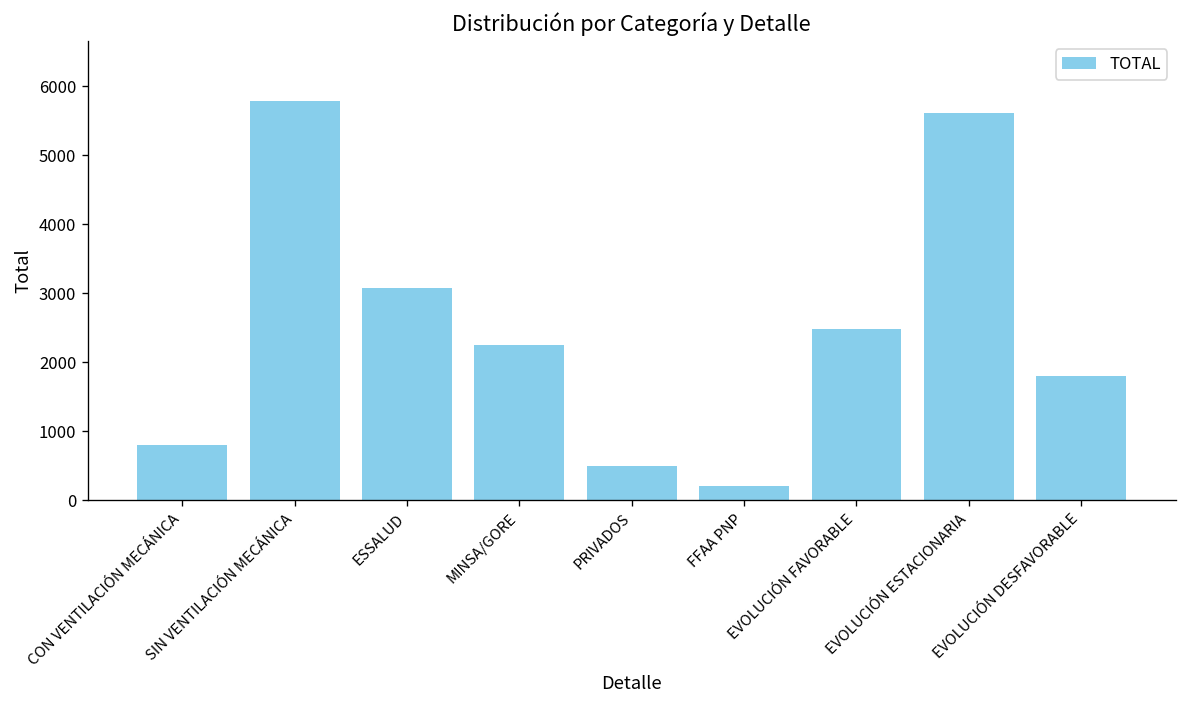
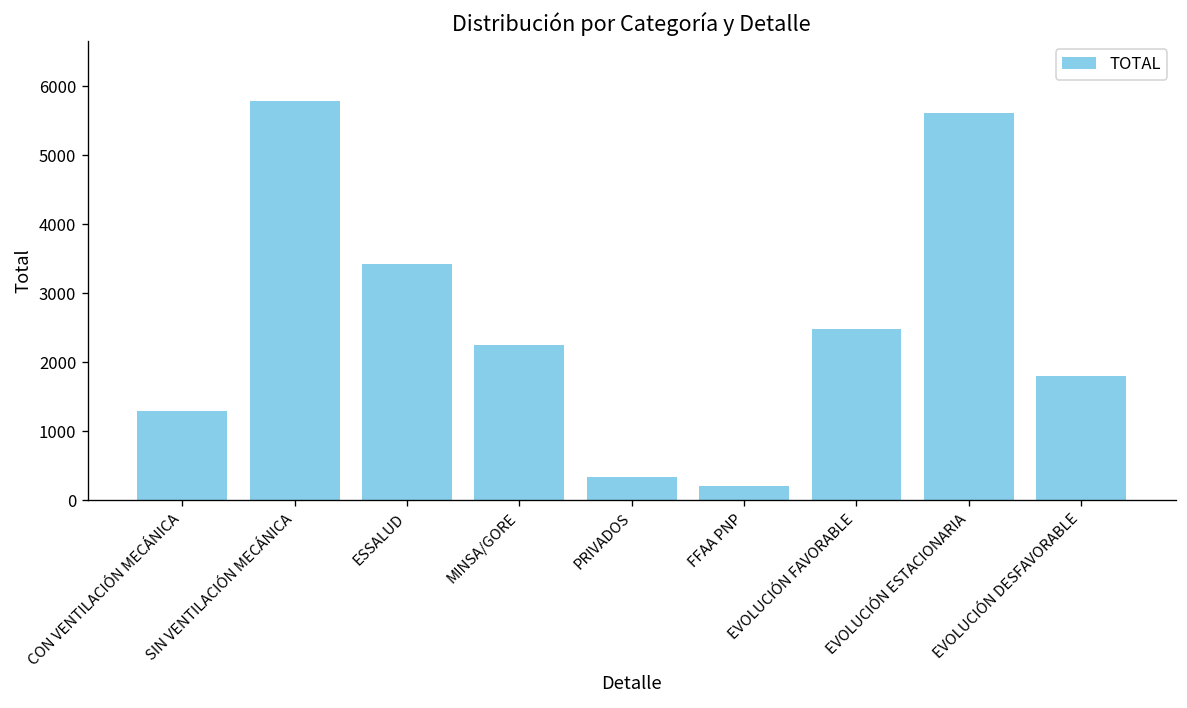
  {
-   "CON VENTILACIÓN MECÁNICA": 800,
+   "CON VENTILACIÓN MECÁNICA": 1300,
    "SIN VENTILACIÓN MECÁNICA": 5800,
-   "ESSALUD": 3100,
+   "ESSALUD": 3400,
    "MINSA/GORE": 2300,
-   "PRIVADOS": 500,
+   "PRIVADOS": 300,
    "FFAA PNP": 200,
    "EVOLUCIÓN FAVORABLE": 2500,
    "EVOLUCIÓN ESTACIONARIA": 5600,
    "EVOLUCIÓN DESFAVORABLE": 1800
  }
